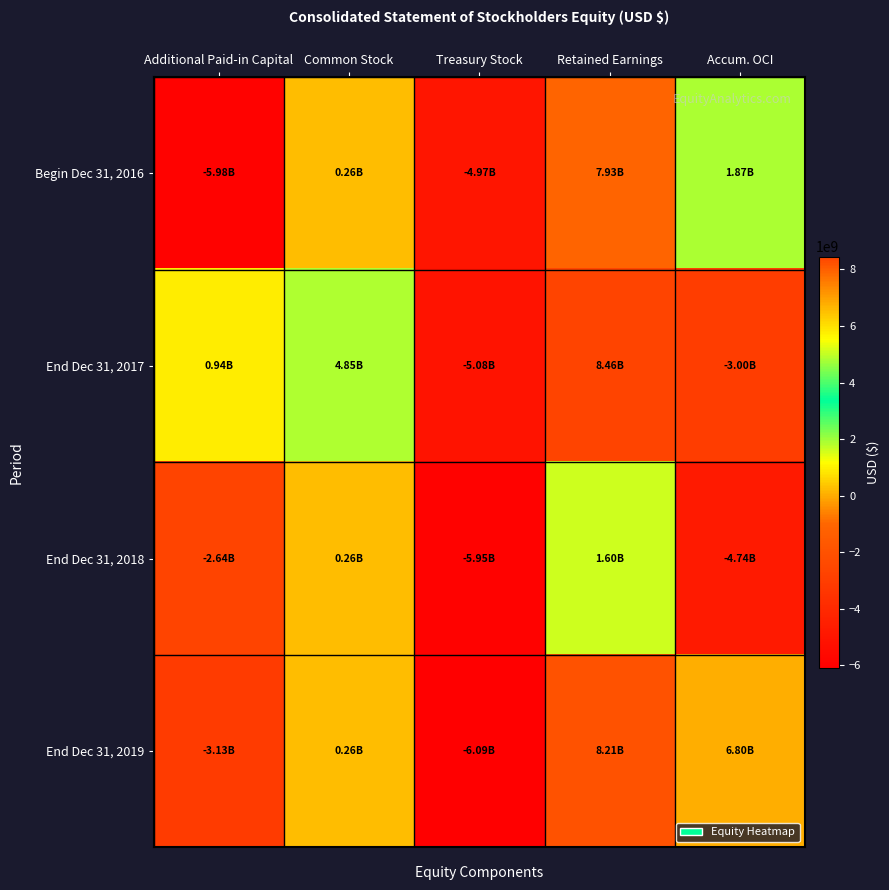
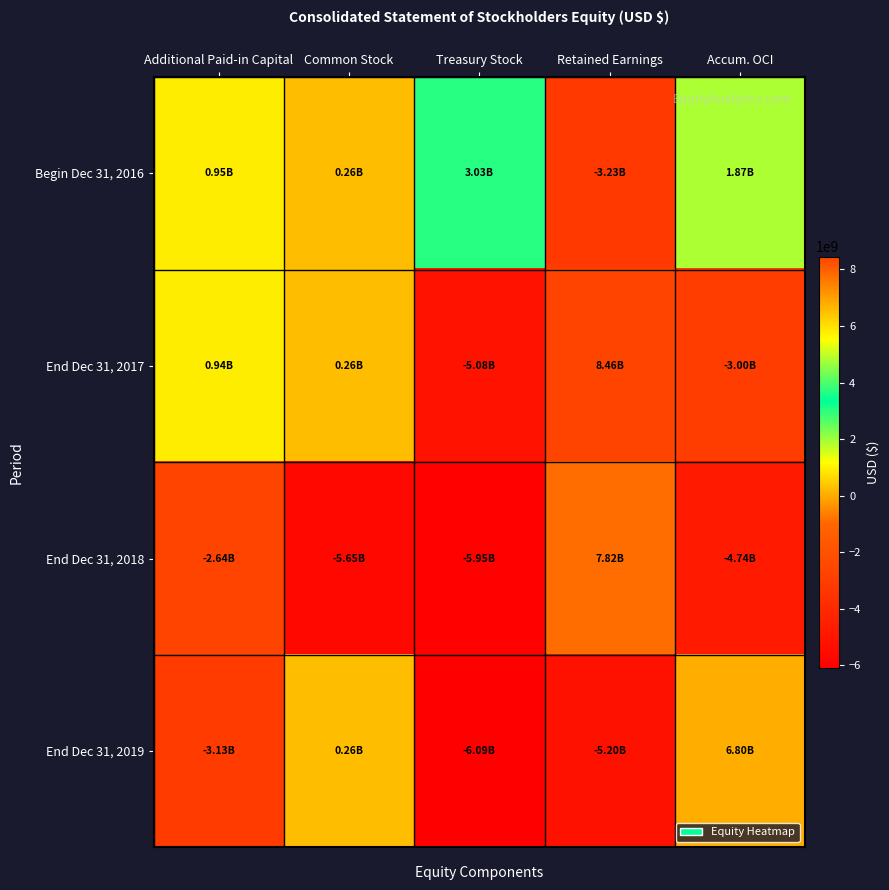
  {
    "Begin Dec 31, 2016": {
-     "Additional Paid-in Capital": "-5.98B",
+     "Additional Paid-in Capital": "0.95B",
      "Common Stock": "0.26B",
-     "Treasury Stock": "-4.97B",
-     "Retained Earnings": "7.93B"
+     "Treasury Stock": "3.03B",
+     "Retained Earnings": "-3.23B"
    },
    "End Dec 31, 2017": {
      "Additional Paid-in Capital": "0.94B",
-     "Common Stock": "4.85B",
+     "Common Stock": "0.26B",
      "Treasury Stock": "-5.08B",
      "Retained Earnings": "8.46B",
      "Accum. OCI": "-3.00B"
    },
    "End Dec 31, 2018": {
      "Additional Paid-in Capital": "-2.64B",
-     "Common Stock": "0.26B",
+     "Common Stock": "-5.65B",
      "Treasury Stock": "-5.95B",
-     "Retained Earnings": "1.60B",
+     "Retained Earnings": "7.82B",
      "Accum. OCI": "-4.74B"
    },
    "End Dec 31, 2019": {
      "Additional Paid-in Capital": "-3.13B",
      "Common Stock": "0.26B",
      "Treasury Stock": "-6.09B",
-     "Retained Earnings": "8.21B",
+     "Retained Earnings": "-5.20B",
      "Accum. OCI": "6.80B"
    }
  }
